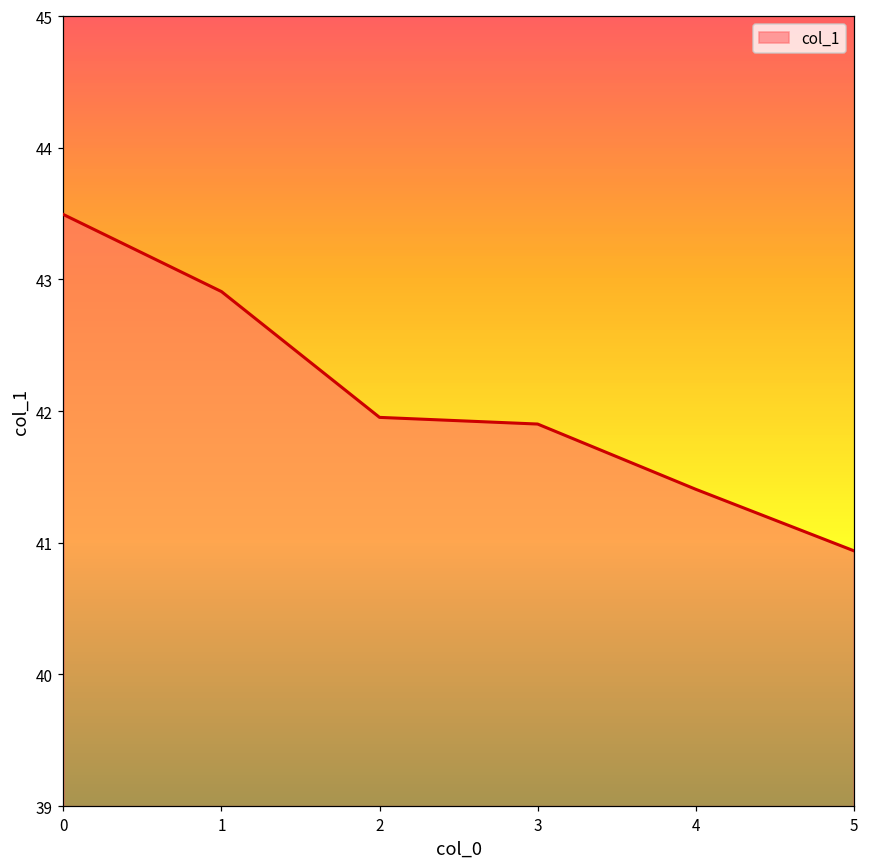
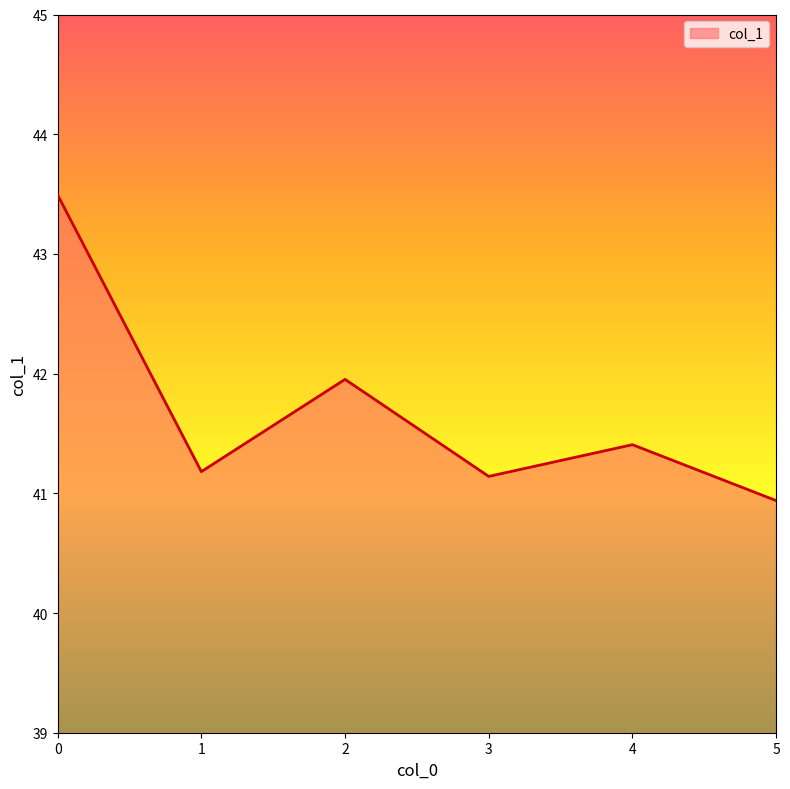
  {
    "0": 43.49,
-   "1": 42.91,
+   "1": 41.18,
    "2": 41.95,
-   "3": 41.90,
+   "3": 41.14,
    "4": 41.41,
    "5": 40.94
  }
